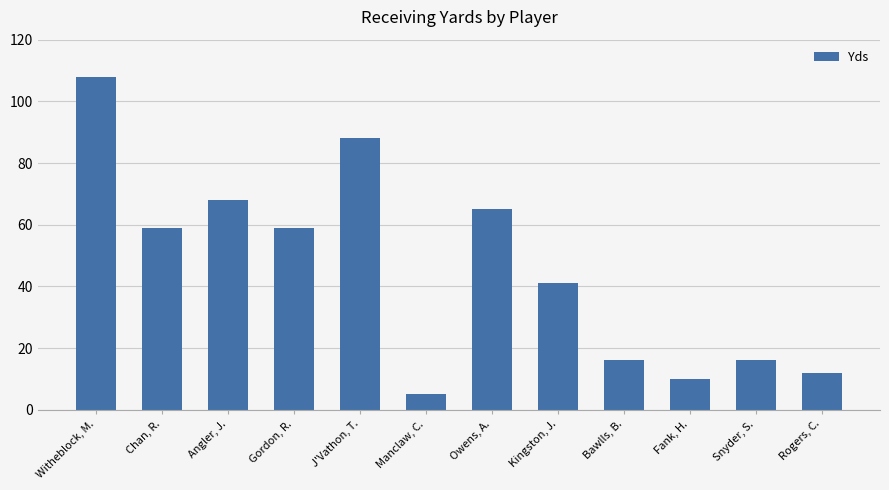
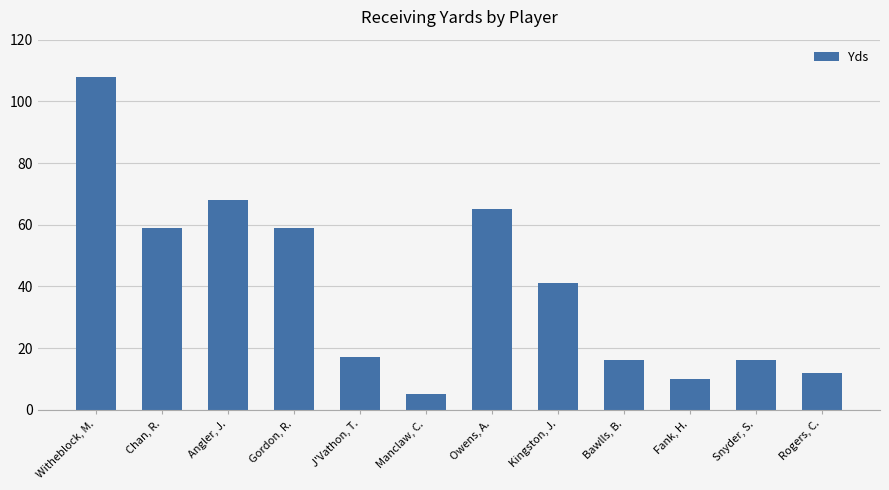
  {
    "Witheblock, M.": 108,
    "Chan, R.": 59,
    "Angler, J.": 68,
    "Gordon, R.": 59,
-   "J'Vathon, T.": 88,
+   "J'Vathon, T.": 17,
    "Manclaw, C.": 5,
    "Owens, A.": 65,
    "Kingston, J.": 41,
    "Bawlls, B.": 16,
    "Fank, H.": 10,
    "Snyder, S.": 16,
    "Rogers, C.": 12
  }
